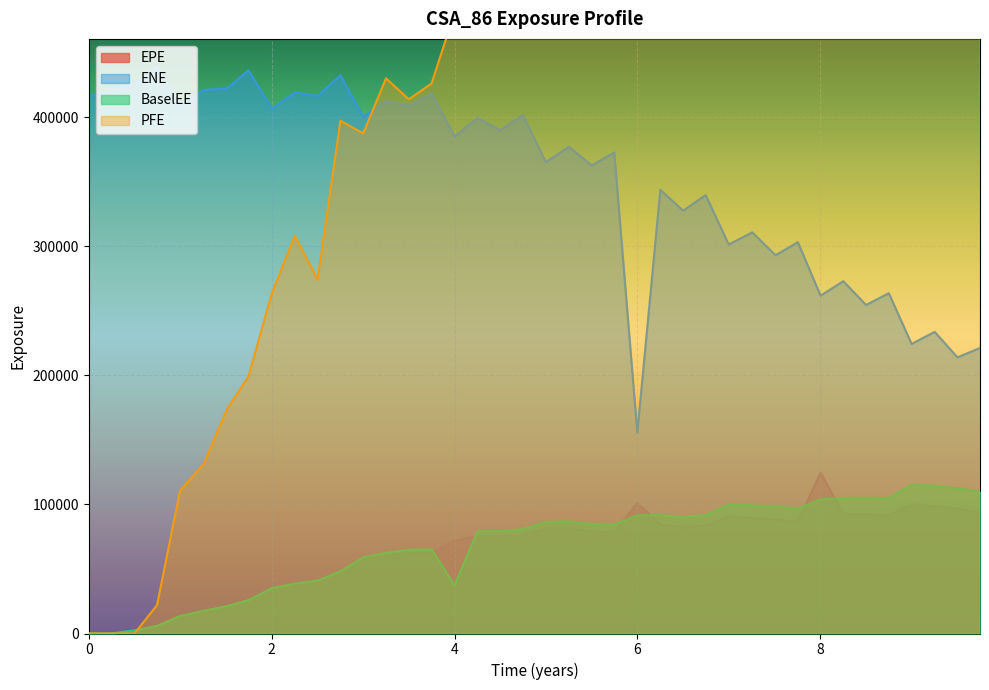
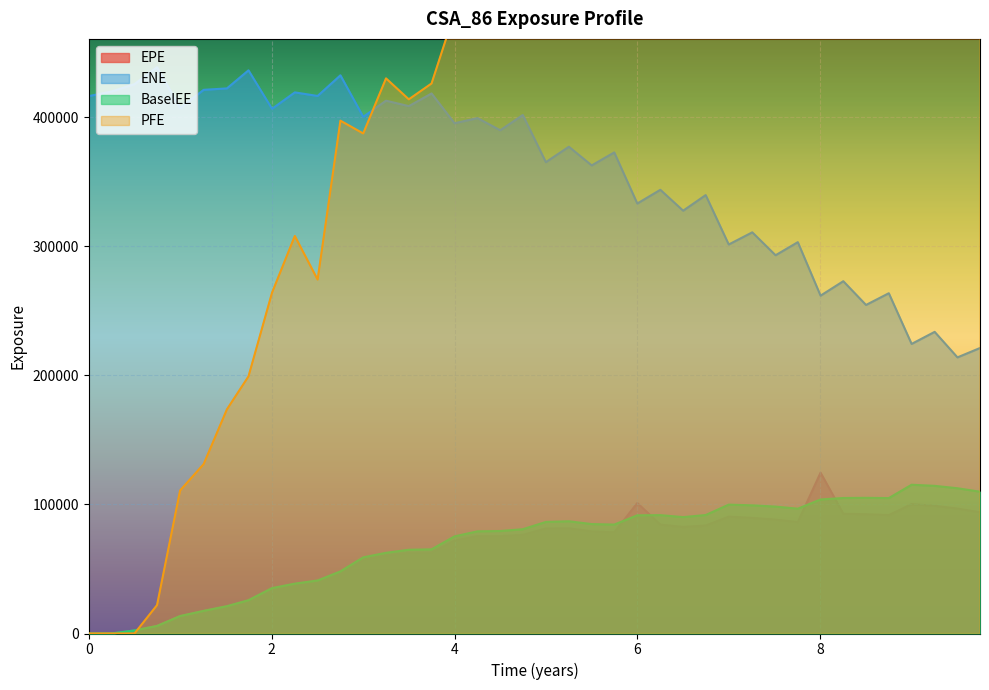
  {
    "EPE": {
      "4": 72000,
      "6": 101000,
      "8": 125000
    },
    "ENE": {
      "0": 416000,
      "2": 407000,
-     "4": 385000,
-     "6": 156000,
+     "4": 395000,
+     "6": 333000,
      "8": 262000
    },
    "BaselEE": {
-     "4": 37000,
+     "4": 75000,
      "6": 92000,
      "8": 104000
    },
    "PFE": {
      "2": 264000
    }
  }
